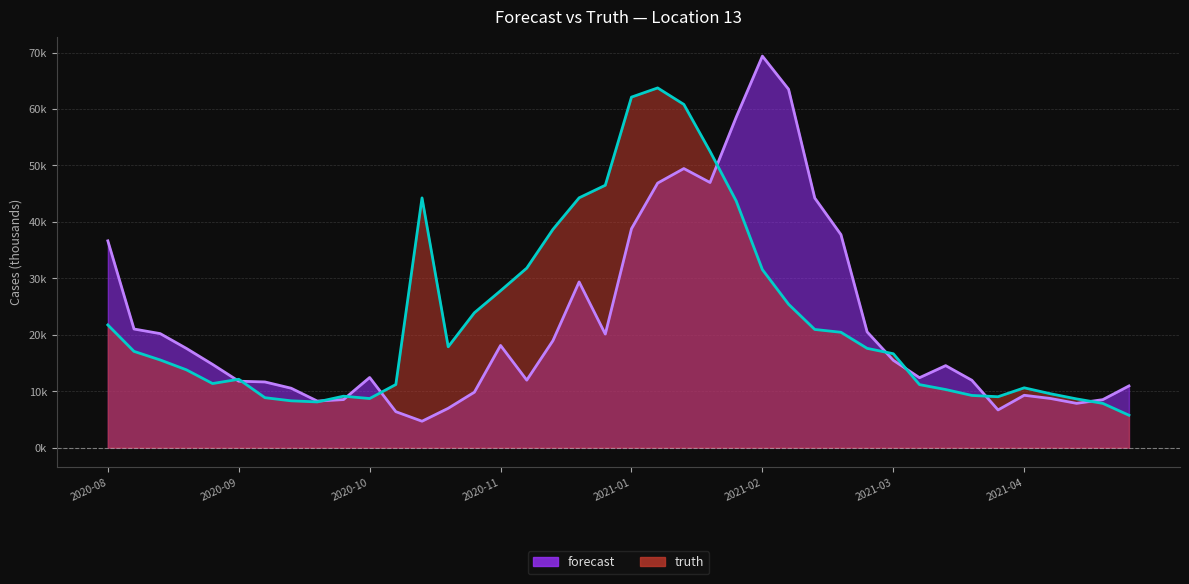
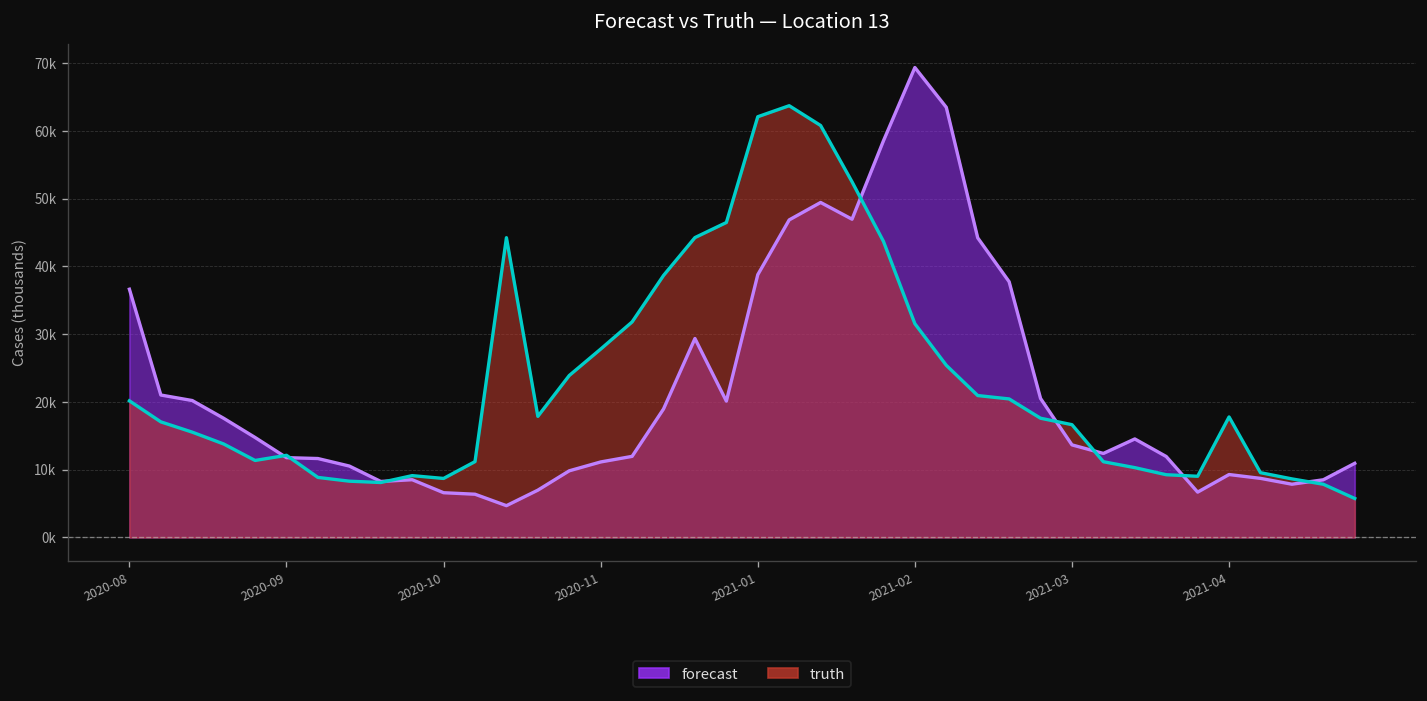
  {
    "forecast": {
      "2020-08": 37000,
-     "2020-10": 12000,
-     "2020-11": 18000,
+     "2020-10": 7000,
+     "2020-11": 11000,
      "2021-01": 39000,
      "2021-02": 69000,
-     "2021-03": 15000,
+     "2021-03": 14000,
      "2021-04": 9000
    },
    "truth": {
-     "2020-08": 22000,
+     "2020-08": 20000,
      "2020-10": 9000,
      "2020-11": 28000,
      "2021-01": 62000,
      "2021-02": 32000,
      "2021-03": 17000,
-     "2021-04": 11000
+     "2021-04": 18000
    }
  }
